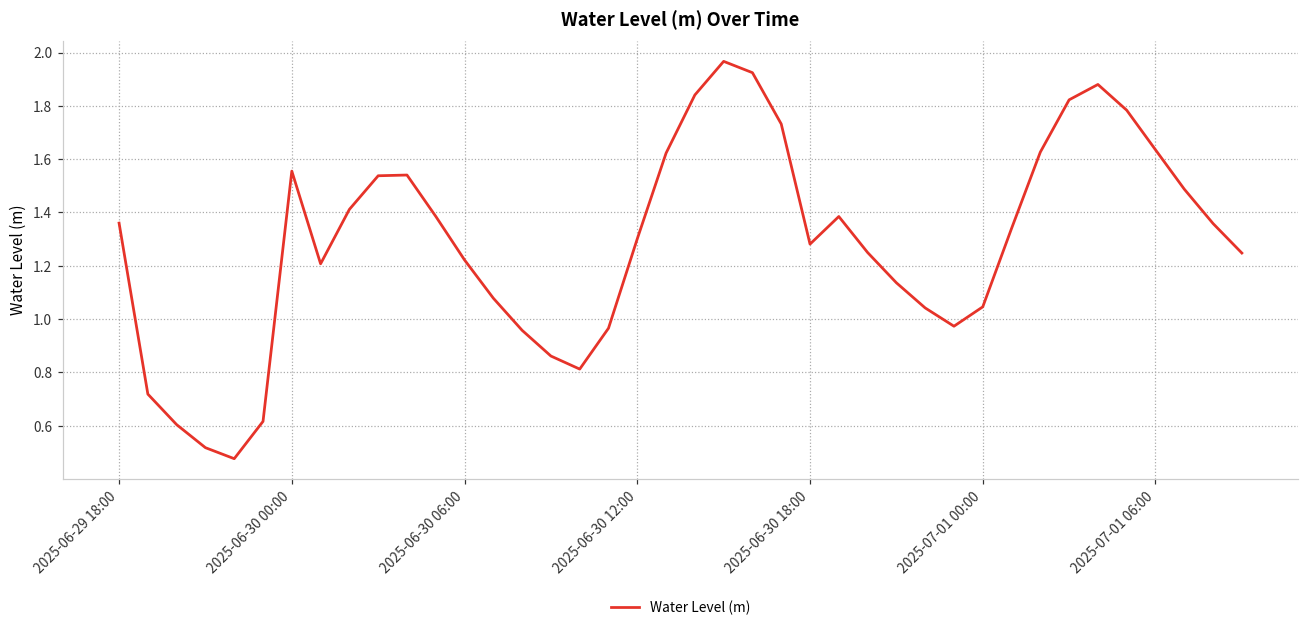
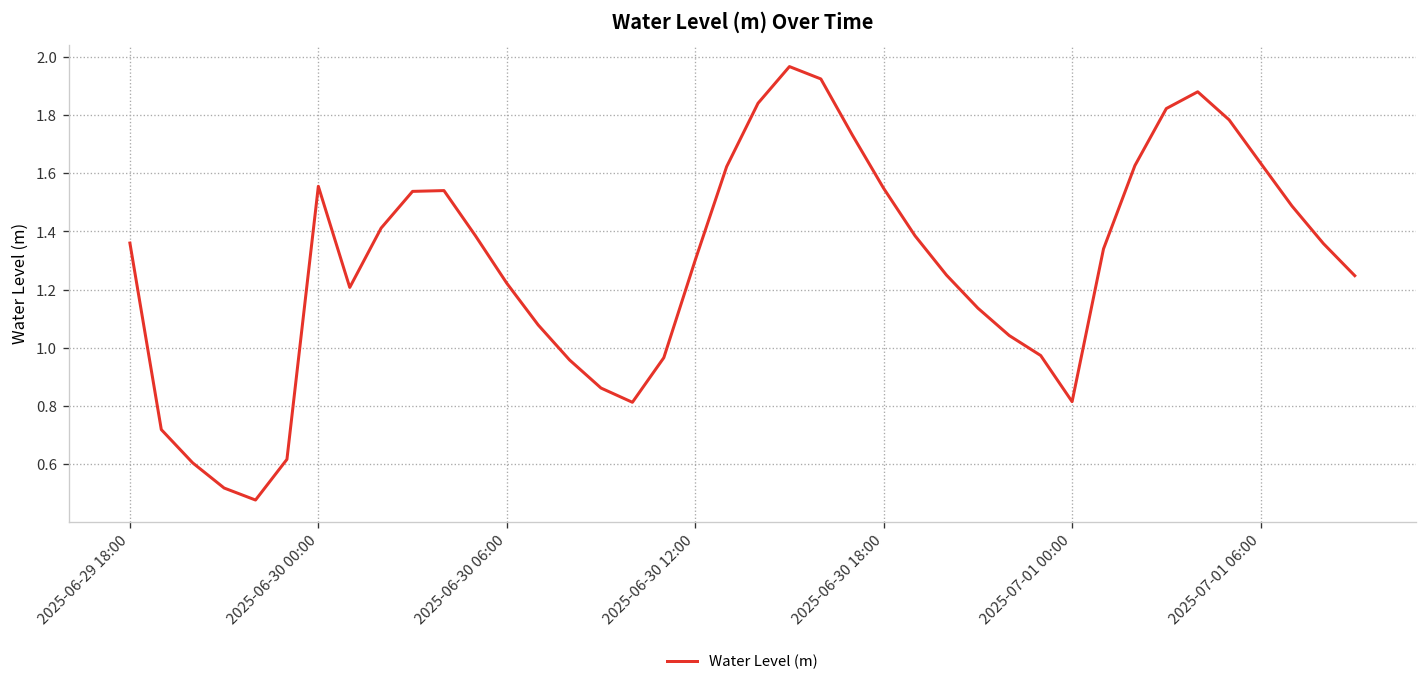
  {
    "2025-06-29 18:00": 1.36,
    "2025-06-30 00:00": 1.56,
    "2025-06-30 06:00": 1.22,
    "2025-06-30 12:00": 1.30,
-   "2025-06-30 18:00": 1.28,
-   "2025-07-01 00:00": 1.05,
+   "2025-06-30 18:00": 1.55,
+   "2025-07-01 00:00": 0.81,
    "2025-07-01 06:00": 1.64
  }
